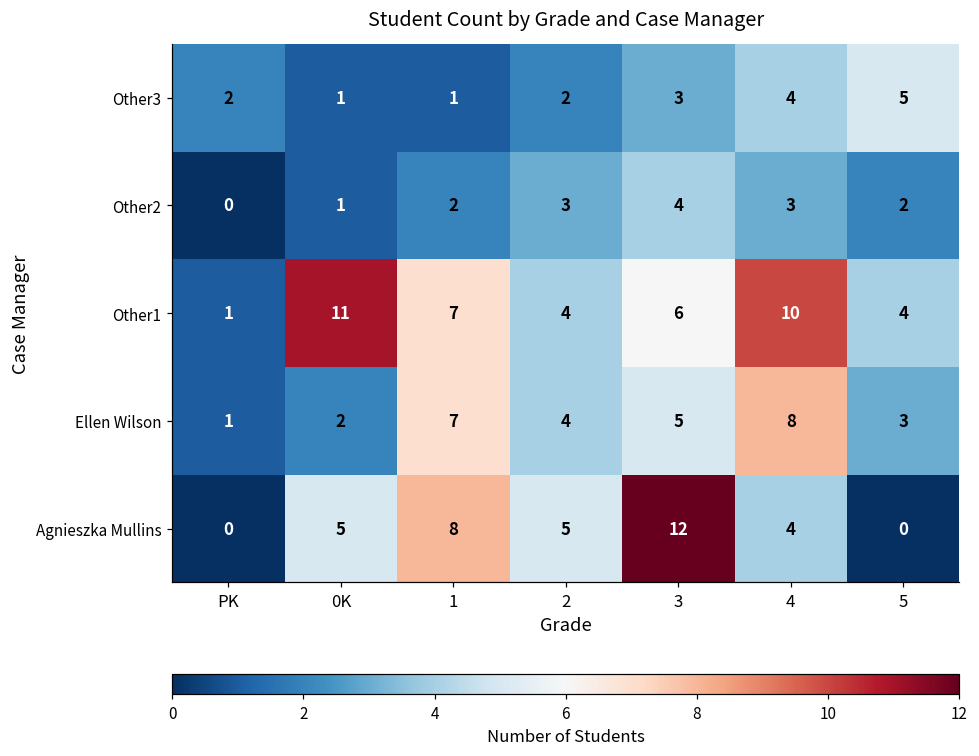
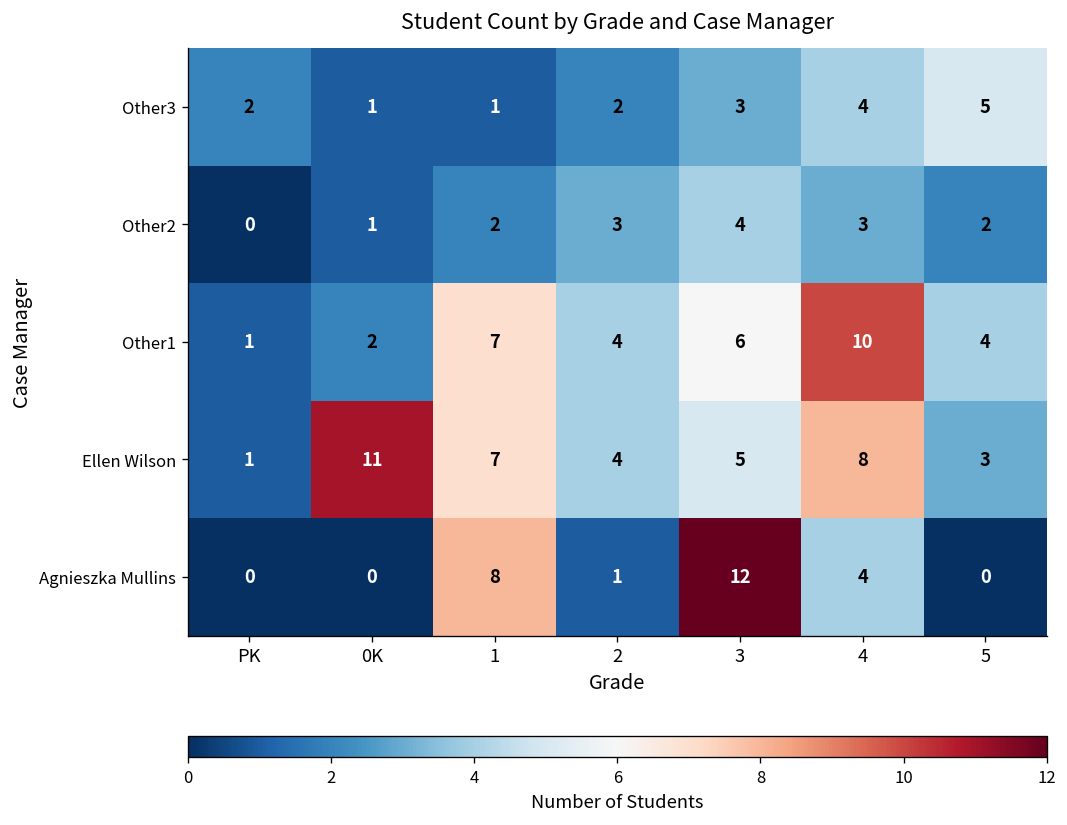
  {
    "Other3": {
      "PK": 2,
      "0K": 1,
      "1": 1,
      "2": 2,
      "3": 3,
      "4": 4,
      "5": 5
    },
    "Other2": {
      "PK": 0,
      "0K": 1,
      "1": 2,
      "2": 3,
      "3": 4,
      "4": 3,
      "5": 2
    },
    "Other1": {
      "PK": 1,
-     "0K": 11,
+     "0K": 2,
      "1": 7,
      "2": 4,
      "3": 6,
      "4": 10,
      "5": 4
    },
    "Ellen Wilson": {
      "PK": 1,
-     "0K": 2,
+     "0K": 11,
      "1": 7,
      "2": 4,
      "3": 5,
      "4": 8,
      "5": 3
    },
    "Agnieszka Mullins": {
      "PK": 0,
-     "0K": 5,
+     "0K": 0,
      "1": 8,
-     "2": 5,
+     "2": 1,
      "3": 12,
      "4": 4,
      "5": 0
    }
  }
